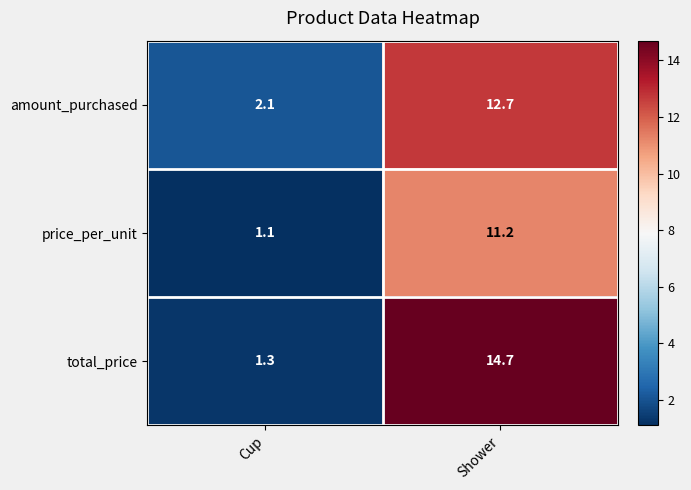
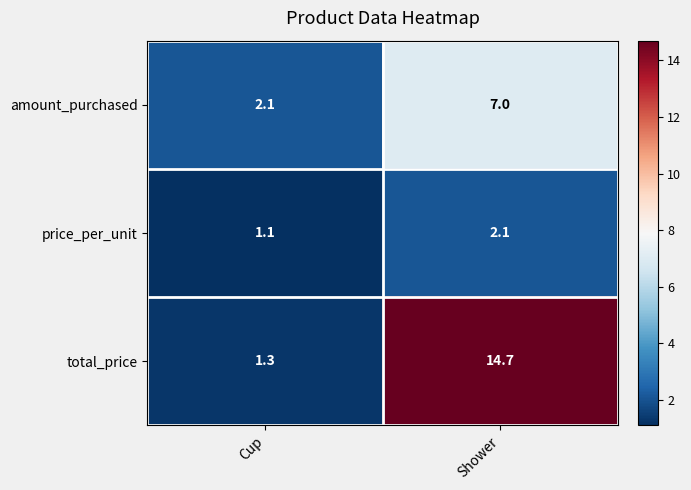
  {
    "amount_purchased": {
      "Cup": 2.1,
-     "Shower": 12.7
+     "Shower": 7.0
    },
    "price_per_unit": {
      "Cup": 1.1,
-     "Shower": 11.2
+     "Shower": 2.1
    },
    "total_price": {
      "Cup": 1.3,
      "Shower": 14.7
    }
  }
